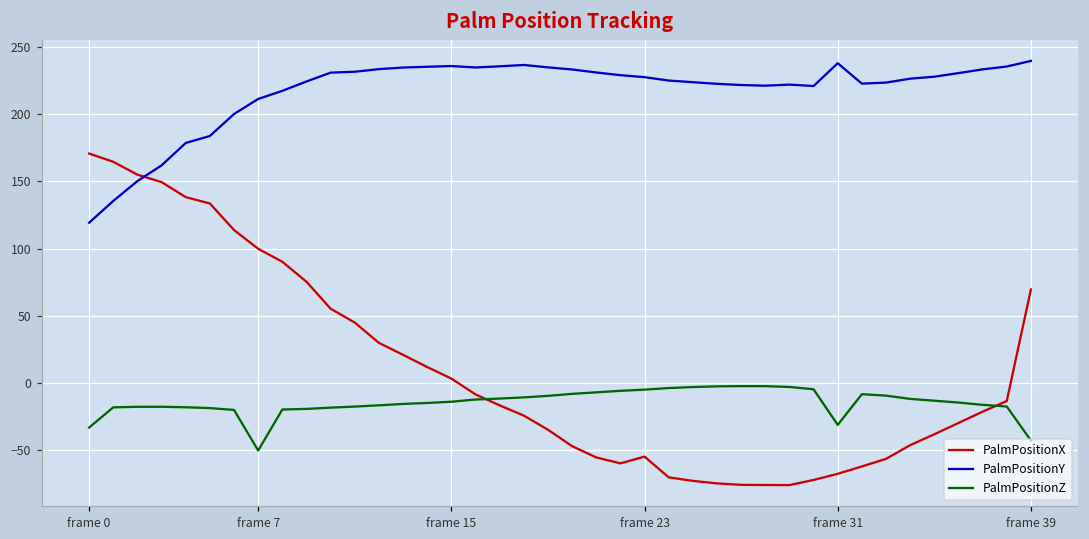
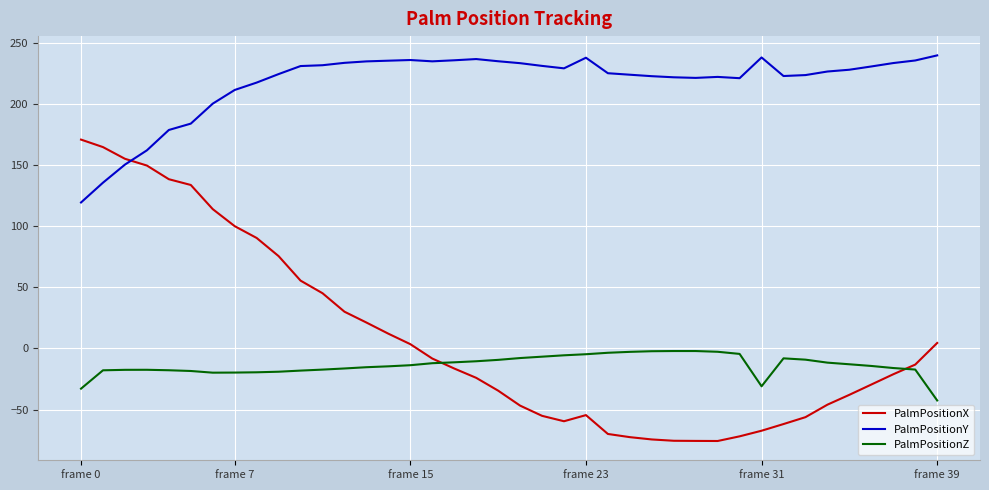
  {
    "PalmPositionX": {
      "frame 0": 171,
      "frame 7": 100,
      "frame 15": 3,
      "frame 23": -55,
      "frame 31": -67,
-     "frame 39": 70
+     "frame 39": 4
    },
    "PalmPositionY": {
      "frame 0": 119,
      "frame 7": 211,
      "frame 15": 236,
-     "frame 23": 227,
+     "frame 23": 238,
      "frame 31": 238,
      "frame 39": 239
    },
    "PalmPositionZ": {
      "frame 0": -33,
-     "frame 7": -50,
+     "frame 7": -20,
      "frame 15": -14,
      "frame 23": -5,
      "frame 31": -31,
      "frame 39": -43
    }
  }
